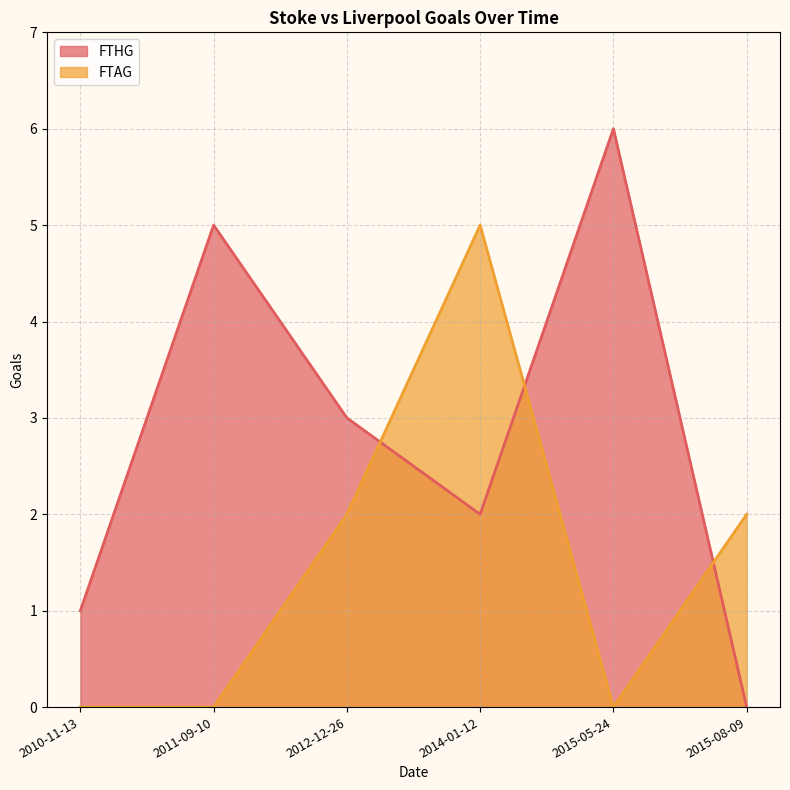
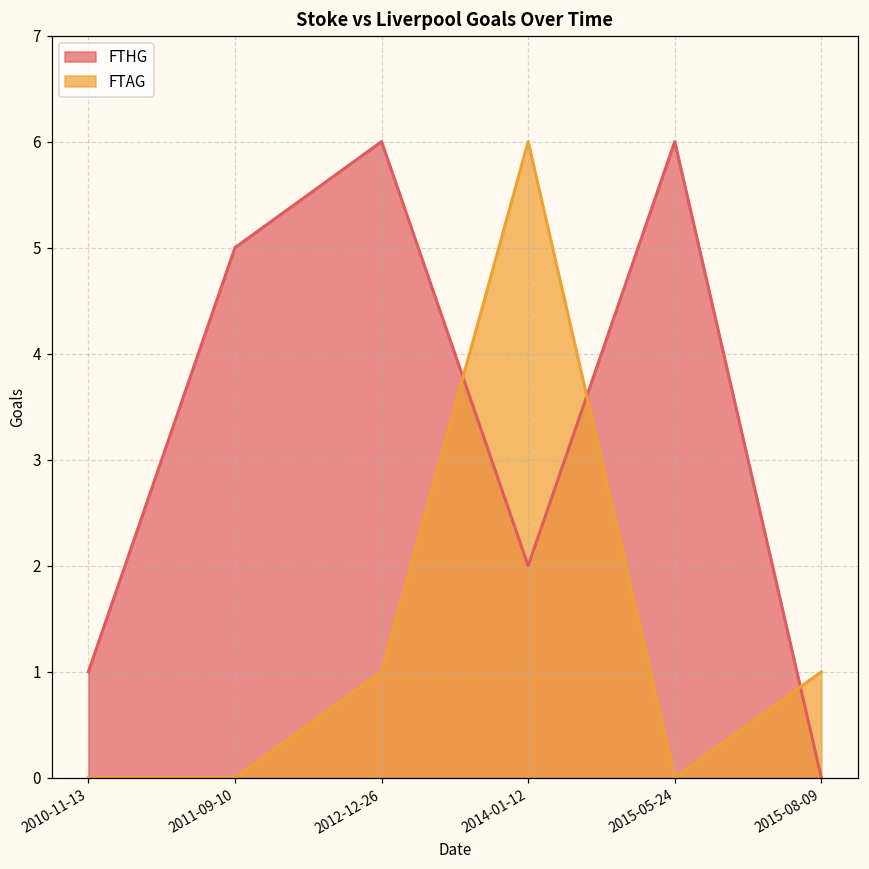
  {
    "FTHG": {
      "2010-11-13": 1,
      "2011-09-10": 5,
-     "2012-12-26": 3,
+     "2012-12-26": 6,
      "2014-01-12": 2,
      "2015-05-24": 6,
      "2015-08-09": 0
    },
    "FTAG": {
      "2010-11-13": 0,
      "2011-09-10": 0,
-     "2012-12-26": 2,
-     "2014-01-12": 5,
+     "2012-12-26": 1,
+     "2014-01-12": 6,
      "2015-05-24": 0,
-     "2015-08-09": 2
+     "2015-08-09": 1
    }
  }
